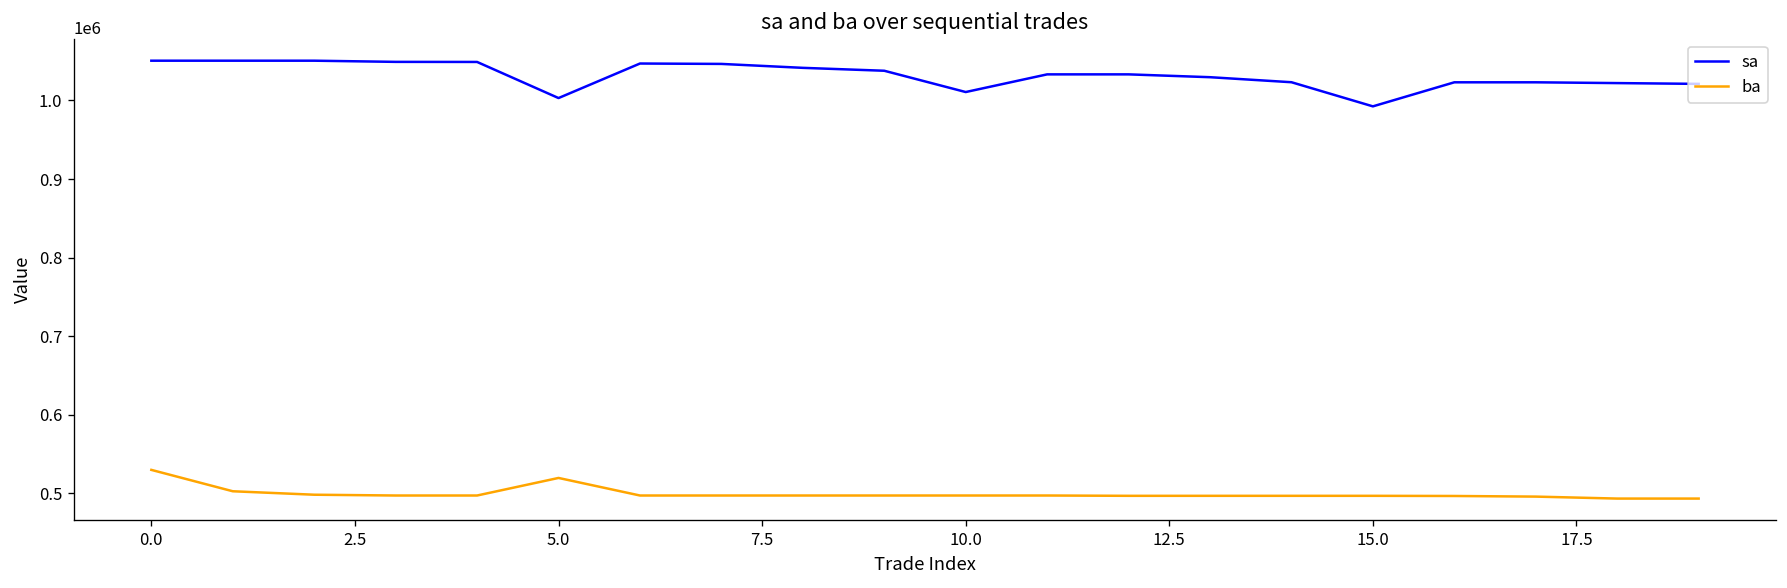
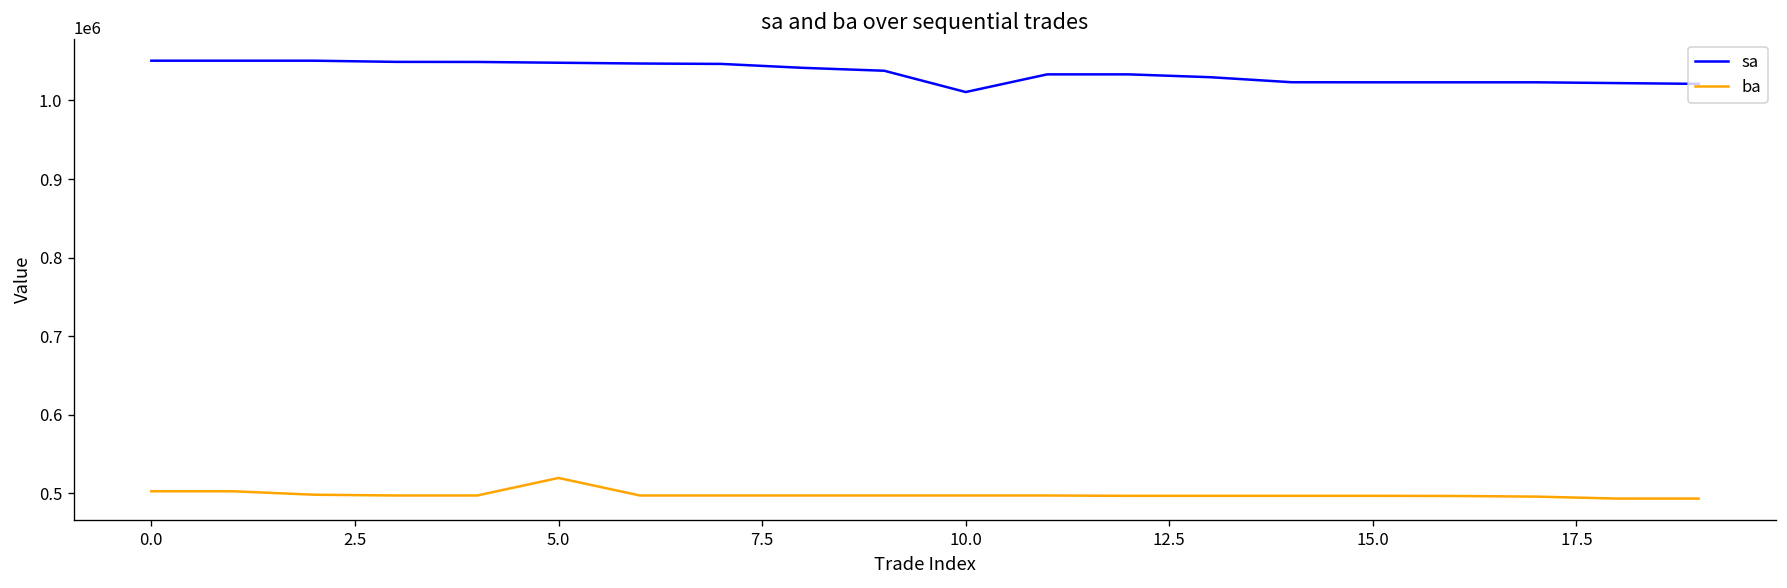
  {
    "sa": {
      "0.0": 1050000,
-     "5.0": 1000000,
+     "5.0": 1050000,
      "10.0": 1010000,
-     "15.0": 990000
+     "15.0": 1020000
    },
    "ba": {
-     "0.0": 530000,
+     "0.0": 500000,
      "5.0": 520000,
      "10.0": 500000,
      "15.0": 500000
    }
  }
